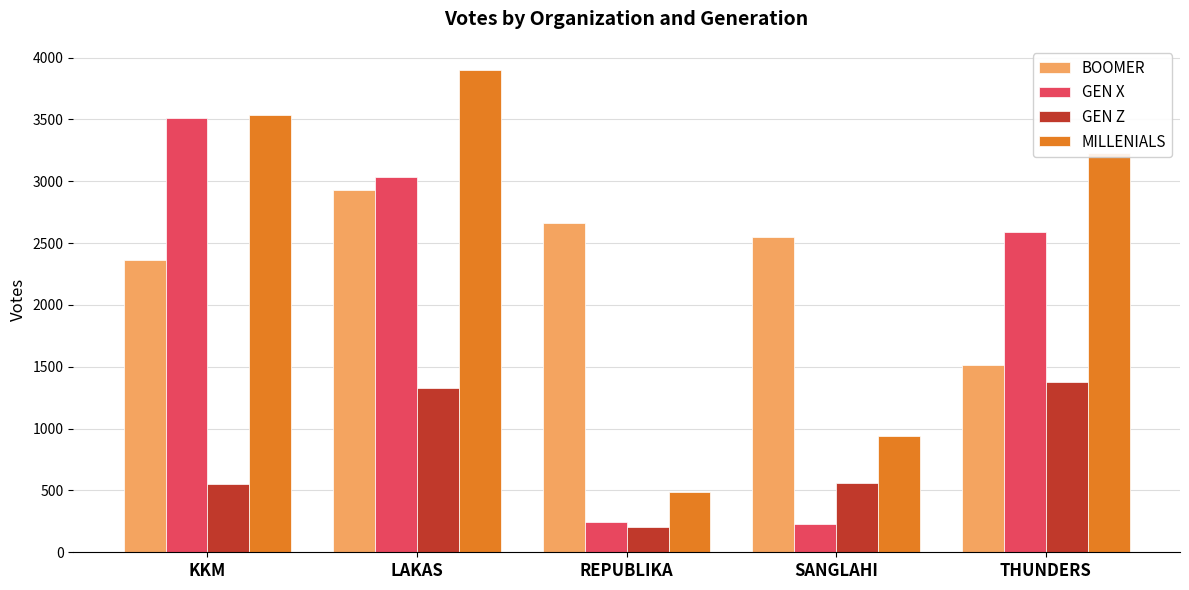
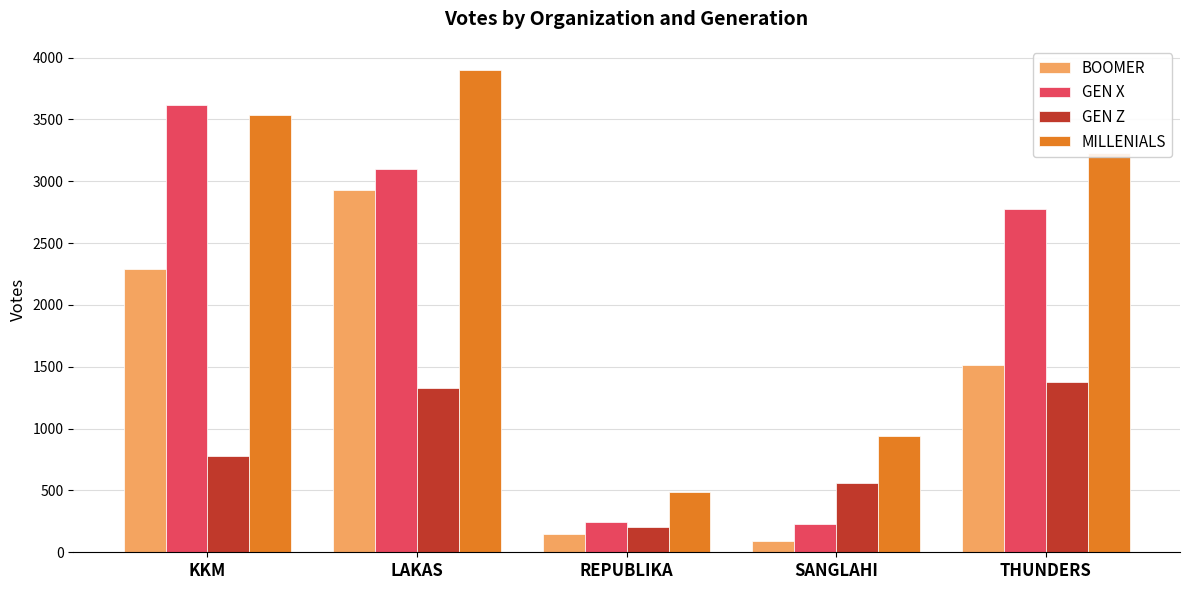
  {
    "BOOMER": {
-     "KKM": 2370,
+     "KKM": 2290,
      "LAKAS": 2930,
-     "REPUBLIKA": 2660,
-     "SANGLAHI": 2550,
+     "REPUBLIKA": 150,
+     "SANGLAHI": 100,
      "THUNDERS": 1520
    },
    "GEN X": {
-     "KKM": 3510,
-     "LAKAS": 3030,
+     "KKM": 3620,
+     "LAKAS": 3100,
      "REPUBLIKA": 250,
      "SANGLAHI": 230,
-     "THUNDERS": 2590
+     "THUNDERS": 2770
    },
    "GEN Z": {
-     "KKM": 550,
+     "KKM": 780,
      "LAKAS": 1330,
      "REPUBLIKA": 210,
      "SANGLAHI": 560,
      "THUNDERS": 1380
    },
    "MILLENIALS": {
      "KKM": 3540,
      "LAKAS": 3900,
      "REPUBLIKA": 490,
      "SANGLAHI": 940
    }
  }
